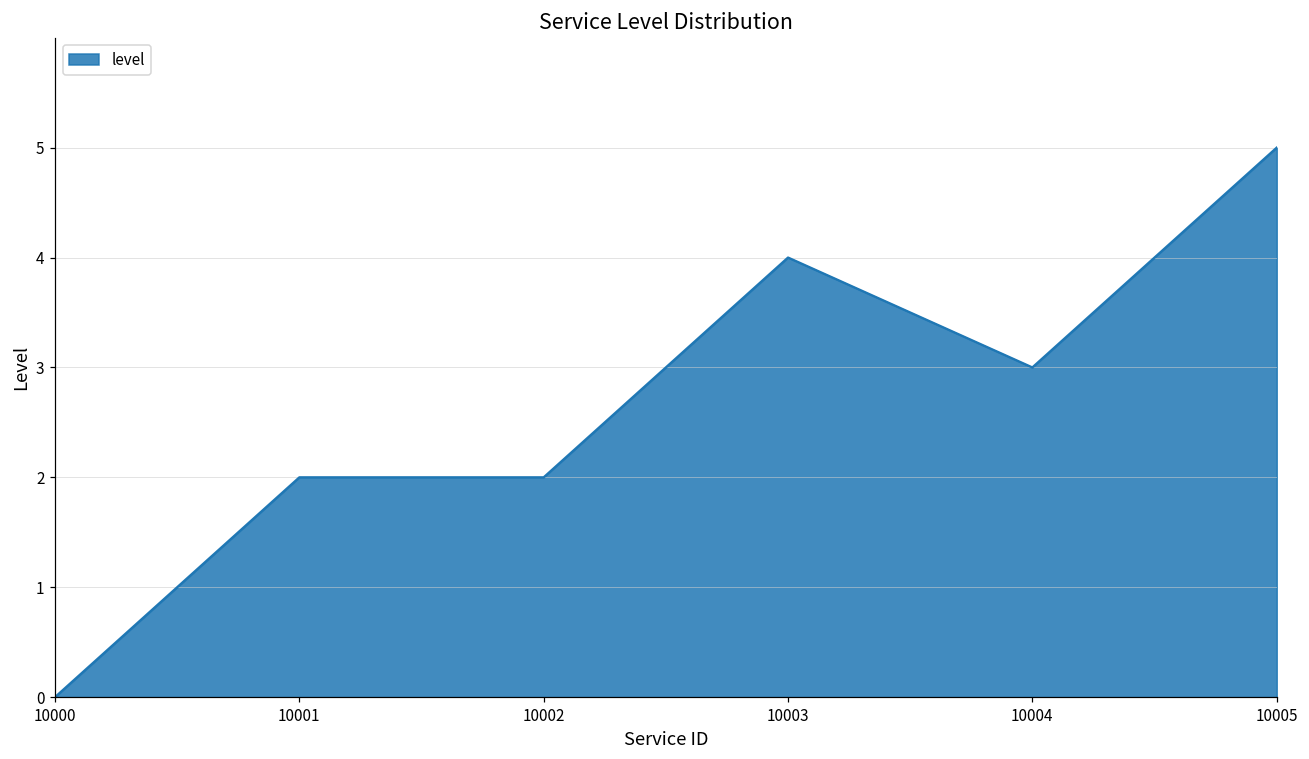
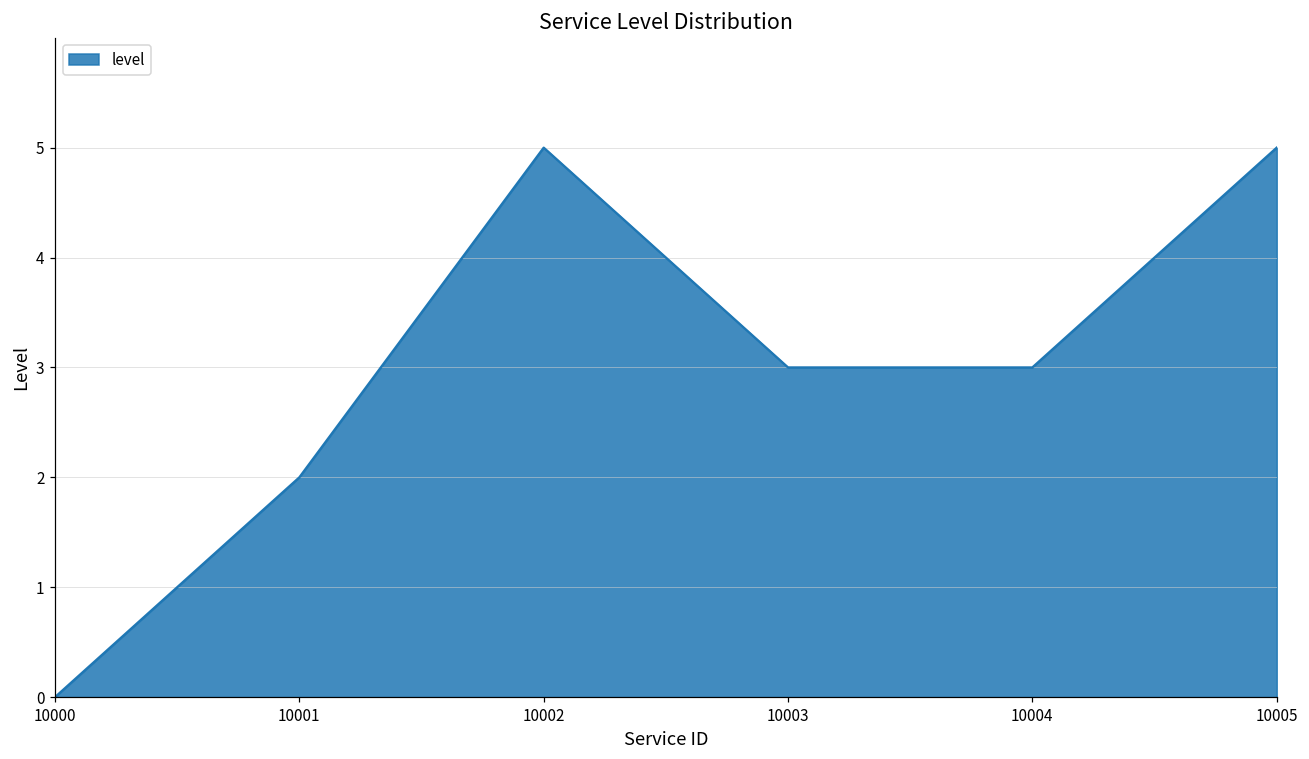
  {
    "10000": 0,
    "10001": 2,
-   "10002": 2,
-   "10003": 4,
+   "10002": 5,
+   "10003": 3,
    "10004": 3,
    "10005": 5
  }
